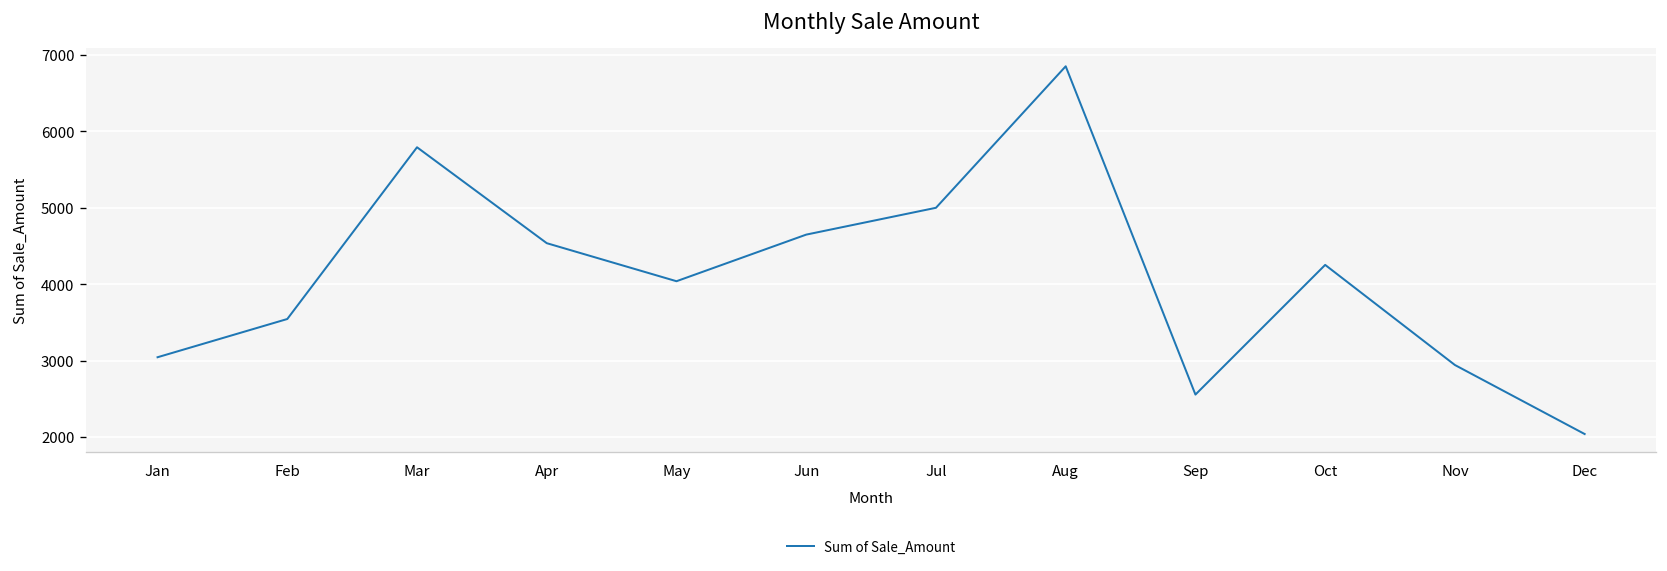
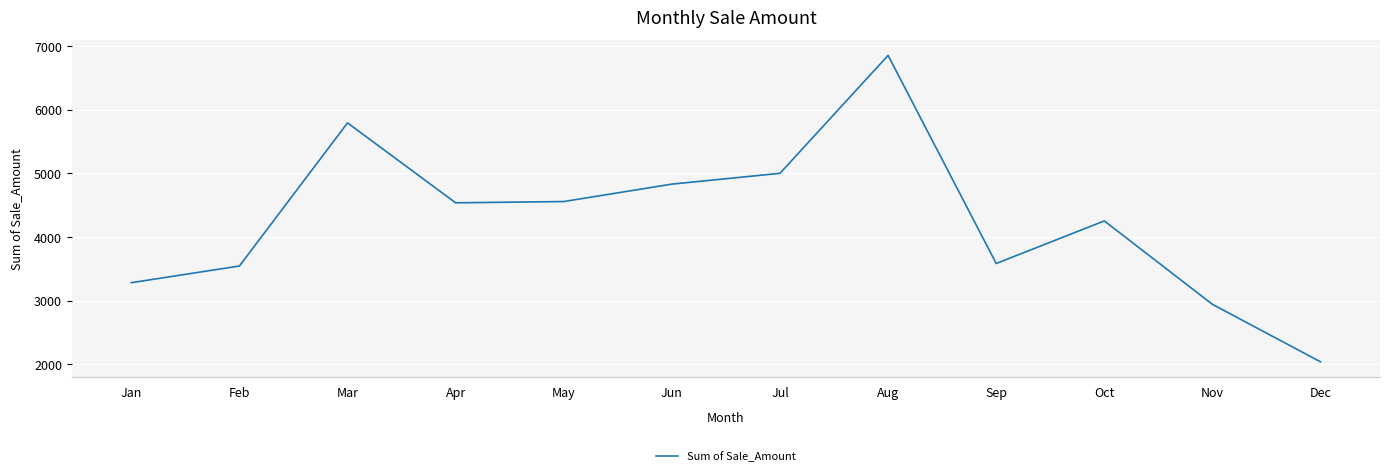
  {
-   "Jan": 3000,
+   "Jan": 3300,
    "Feb": 3500,
    "Mar": 5800,
    "Apr": 4500,
-   "May": 4000,
-   "Jun": 4600,
+   "May": 4600,
+   "Jun": 4800,
    "Jul": 5000,
    "Aug": 6900,
-   "Sep": 2600,
+   "Sep": 3600,
    "Oct": 4300,
    "Nov": 2900,
    "Dec": 2000
  }
